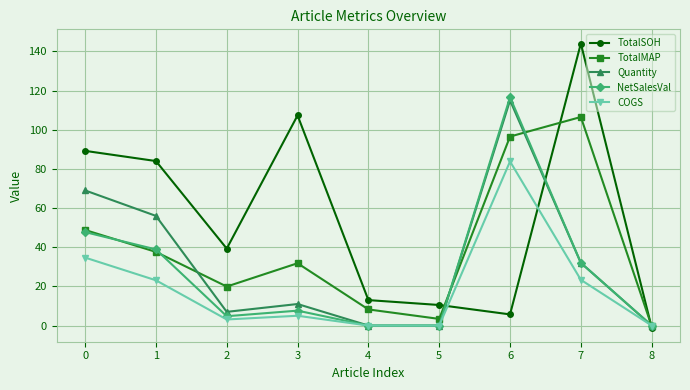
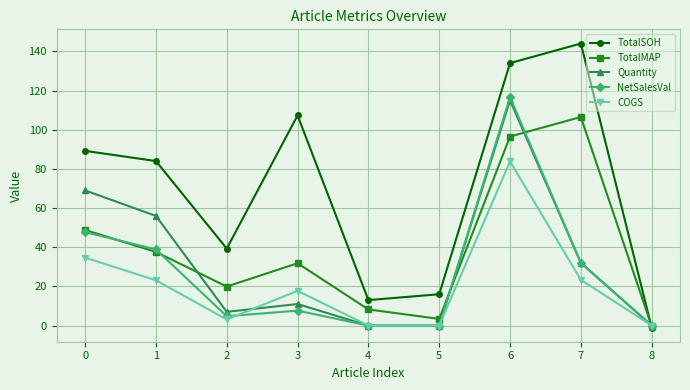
  {
    "TotalSOH": {
      "0": 89,
      "1": 84,
      "2": 39,
      "3": 107,
      "4": 13,
-     "5": 11,
-     "6": 6,
+     "5": 16,
+     "6": 134,
      "7": 144
    },
    "COGS": {
      "0": 35,
      "1": 23,
      "2": 3,
-     "3": 5,
+     "3": 18,
      "6": 84,
      "7": 23
    }
  }
